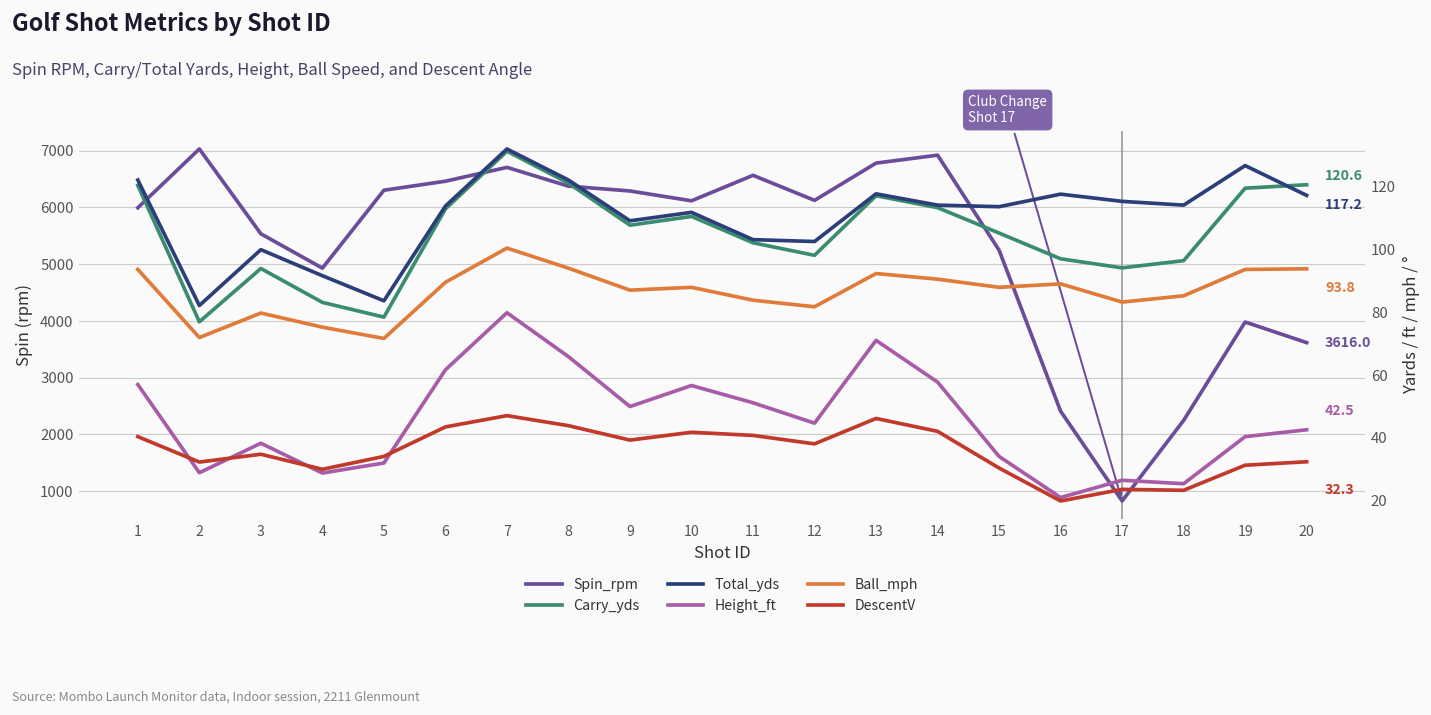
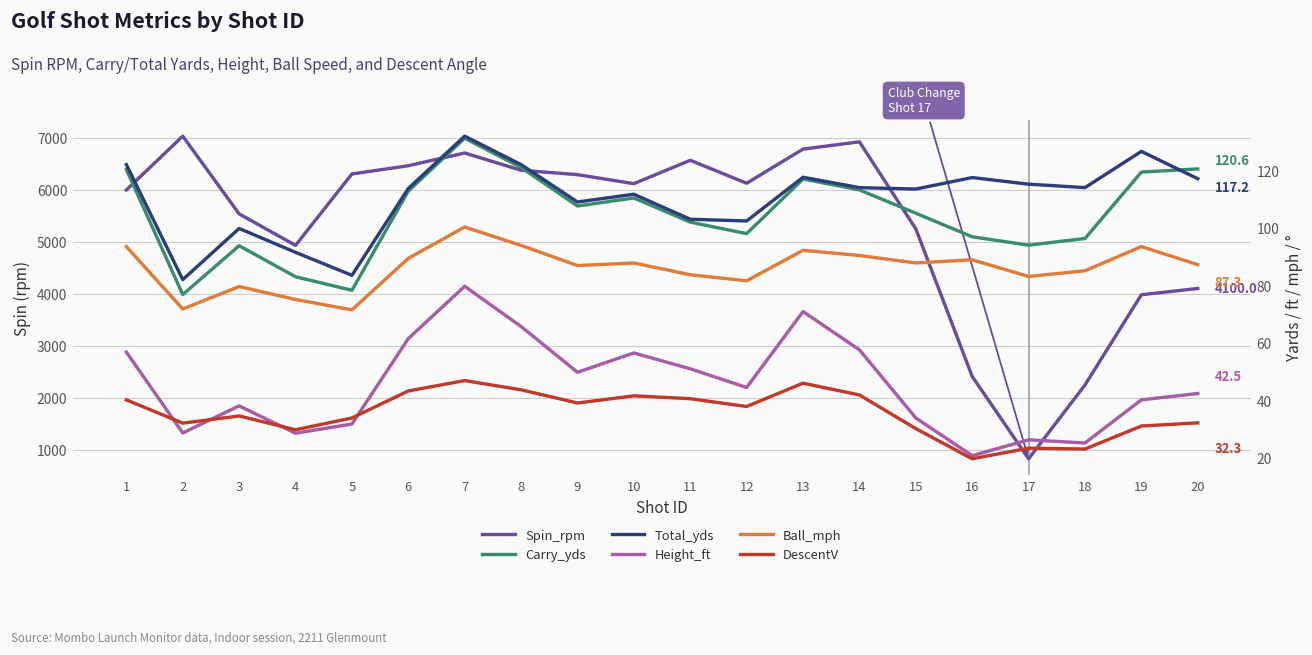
  {
    "Spin_rpm": {
-     "20": 3616.0
+     "20": 4100.0
    },
    "Carry_yds": {
      "20": 120.6
    },
    "Total_yds": {
      "20": 117.2
    },
    "Height_ft": {
      "20": 42.5
    },
    "Ball_mph": {
-     "20": 93.8
+     "20": 87.3
    },
    "DescentV": {
      "20": 32.3
    }
  }
